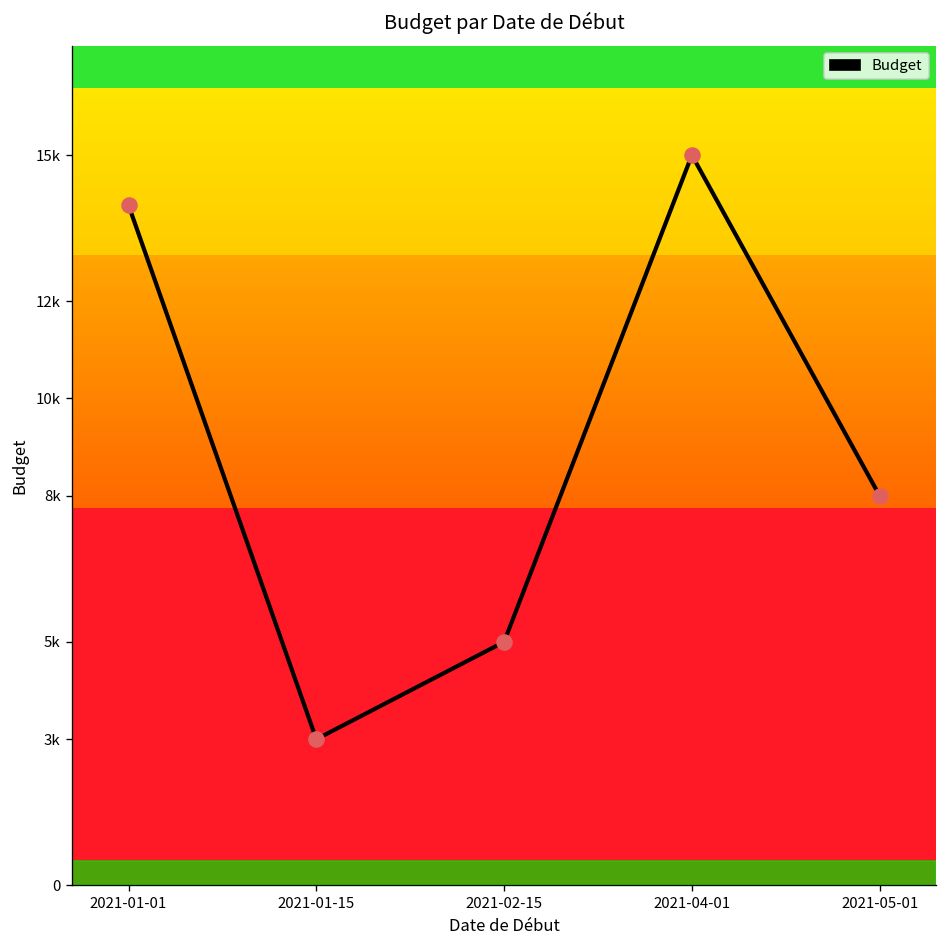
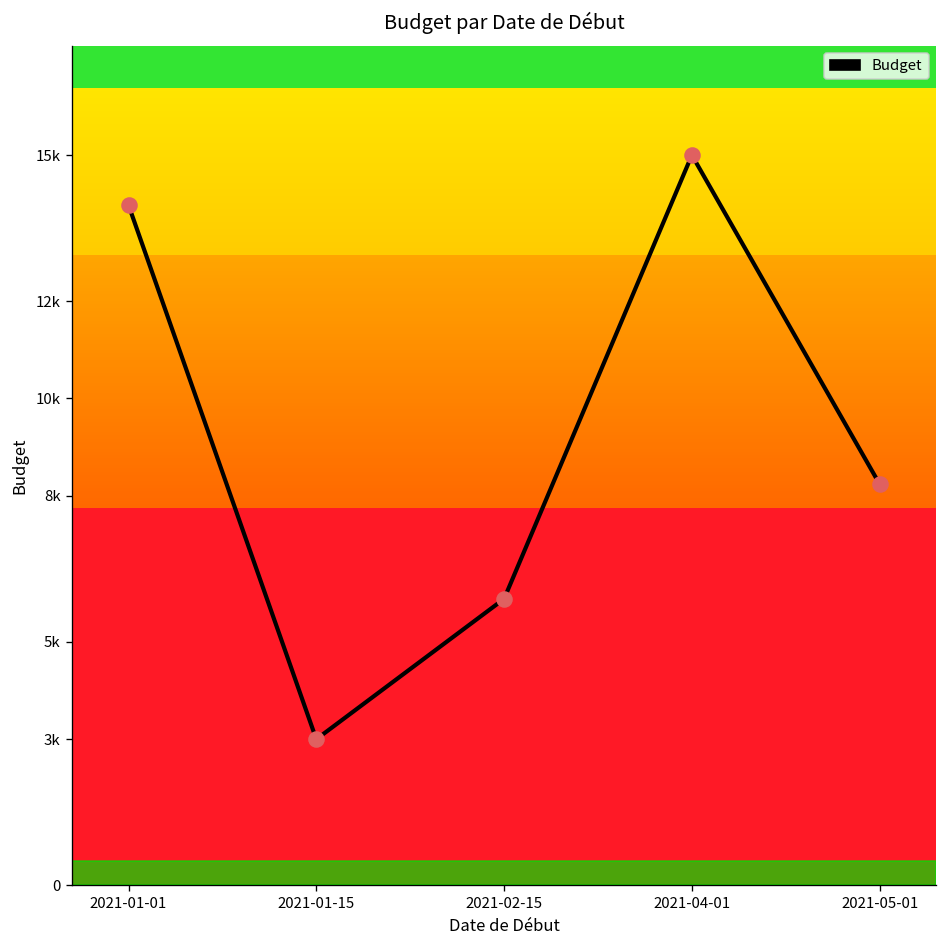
  {
    "2021-01-01": 14000,
    "2021-01-15": 3000,
-   "2021-02-15": 5000,
+   "2021-02-15": 5900,
    "2021-04-01": 15000,
-   "2021-05-01": 8000
+   "2021-05-01": 8200
  }
